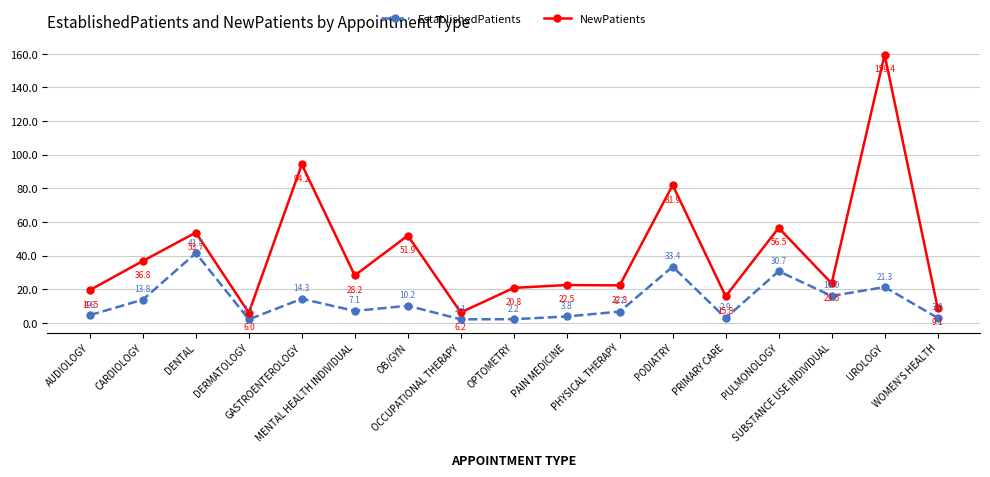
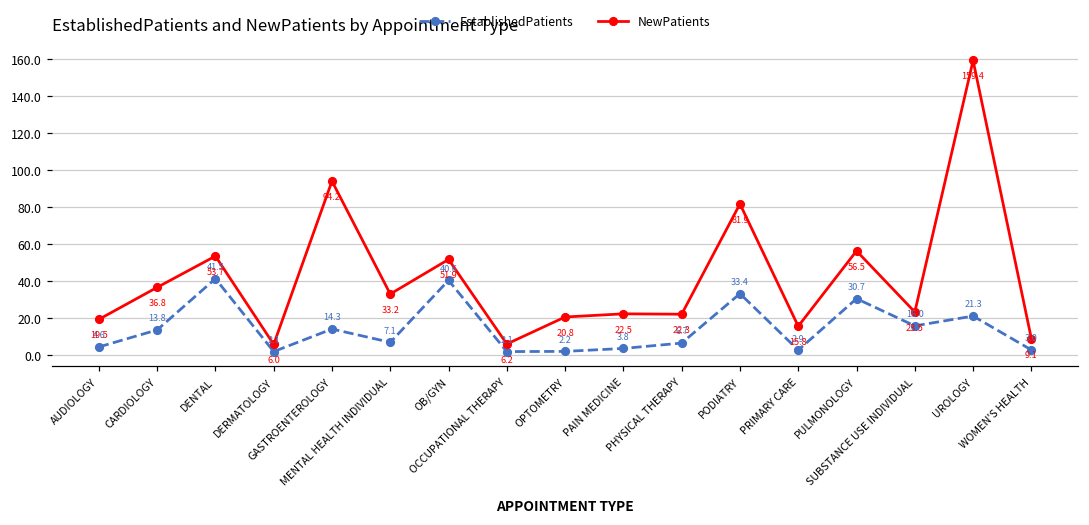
  {
    "EstablishedPatients": {
      "CARDIOLOGY": 13.8,
      "GASTROENTEROLOGY": 14.3,
      "MENTAL HEALTH INDIVIDUAL": 7.1,
-     "OB/GYN": 10.2,
+     "OB/GYN": 40.6,
      "PODIATRY": 33.4,
      "PULMONOLOGY": 30.7,
      "UROLOGY": 21.3
    },
    "NewPatients": {
      "CARDIOLOGY": 36.8,
      "DERMATOLOGY": 6.0,
      "GASTROENTEROLOGY": 94.2,
-     "MENTAL HEALTH INDIVIDUAL": 28.2,
+     "MENTAL HEALTH INDIVIDUAL": 33.2,
      "OB/GYN": 51.9,
      "OCCUPATIONAL THERAPY": 6.2,
      "PODIATRY": 81.9,
      "PULMONOLOGY": 56.5,
      "UROLOGY": 159.4
    }
  }
